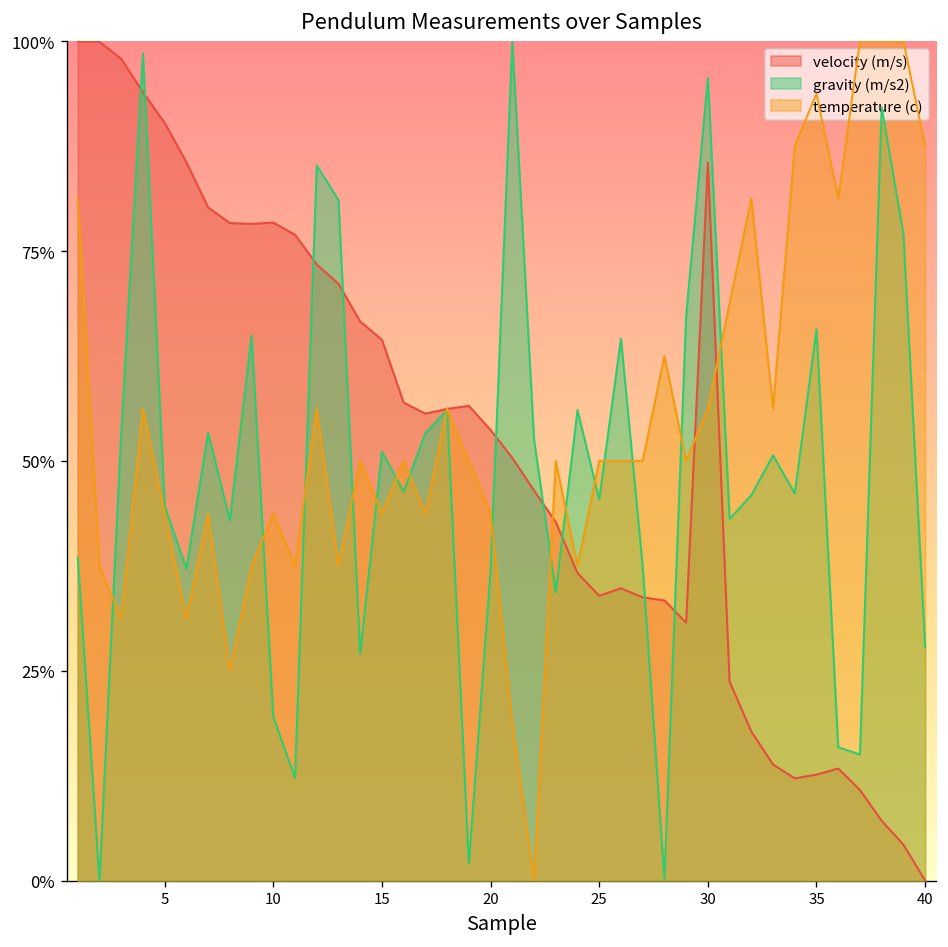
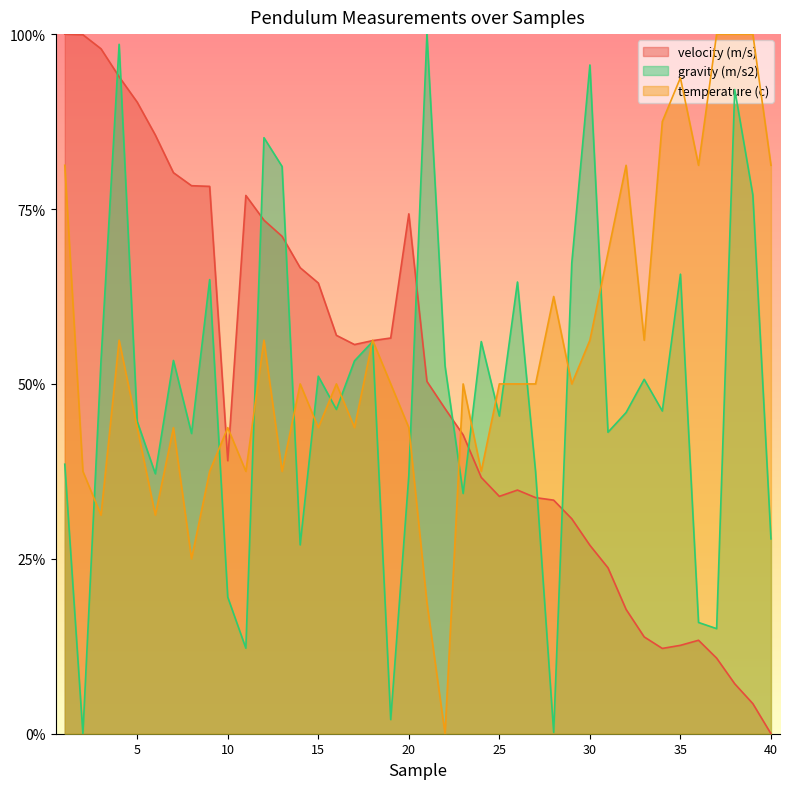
  {
    "velocity (m/s)": {
      "5": "90%",
-     "10": "78%",
+     "10": "39%",
      "15": "64%",
-     "20": "54%",
+     "20": "74%",
      "25": "34%",
-     "30": "86%",
+     "30": "27%",
      "35": "13%",
      "40": "0%"
    },
    "gravity (m/s2)": {
      "5": "45%",
      "10": "20%",
      "15": "51%",
      "20": "37%",
      "25": "45%",
      "30": "96%",
      "35": "66%",
      "40": "28%"
    },
    "temperature (c)": {
      "5": "44%",
      "10": "44%",
      "15": "44%",
      "20": "44%",
      "25": "50%",
      "30": "56%",
-     "40": "87%"
+     "40": "81%"
    }
  }
